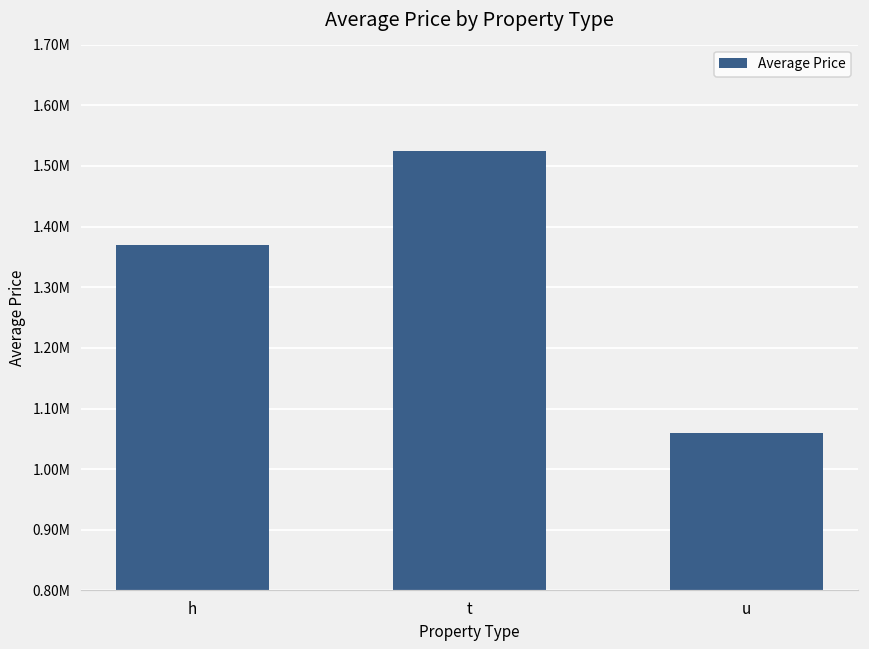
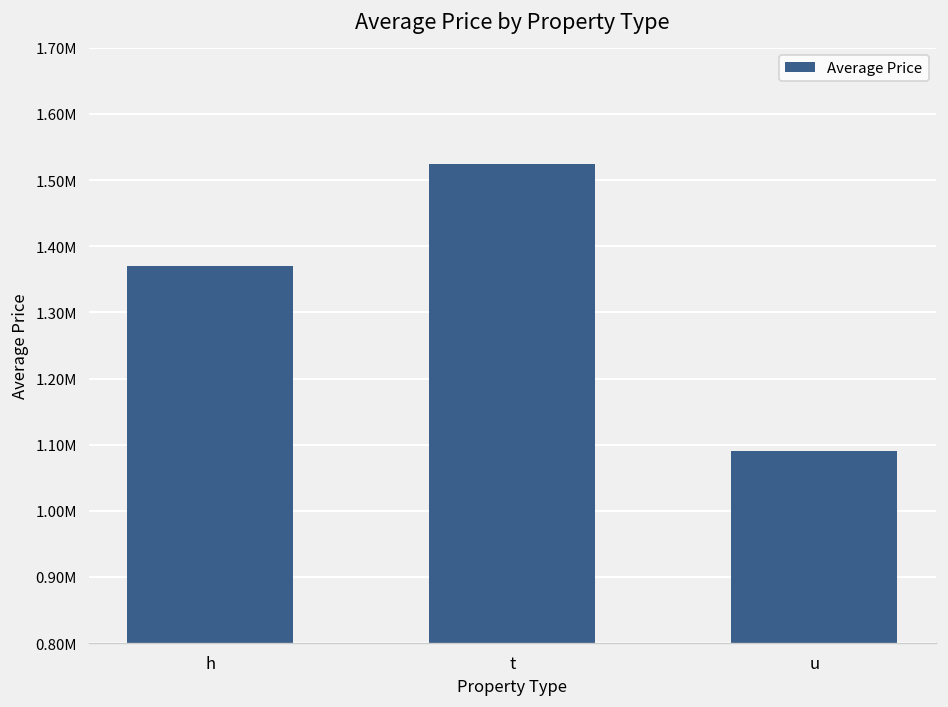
  {
    "h": 1370000,
    "t": 1530000,
-   "u": 1060000
+   "u": 1090000
  }
